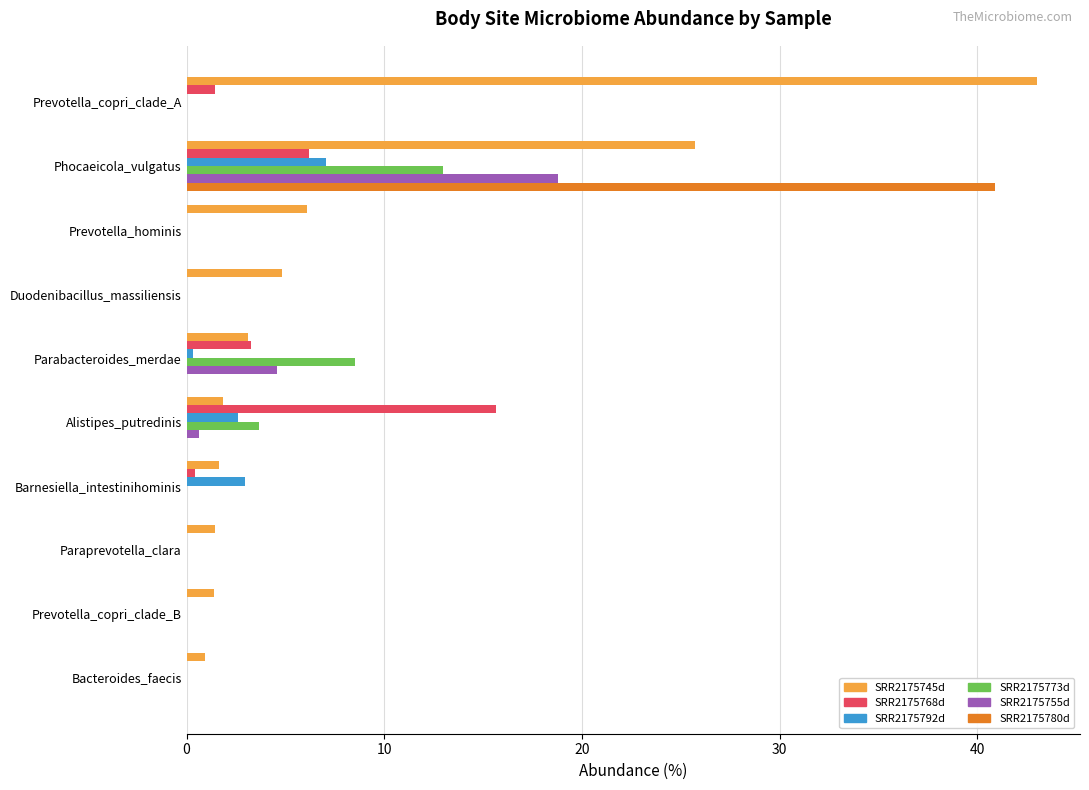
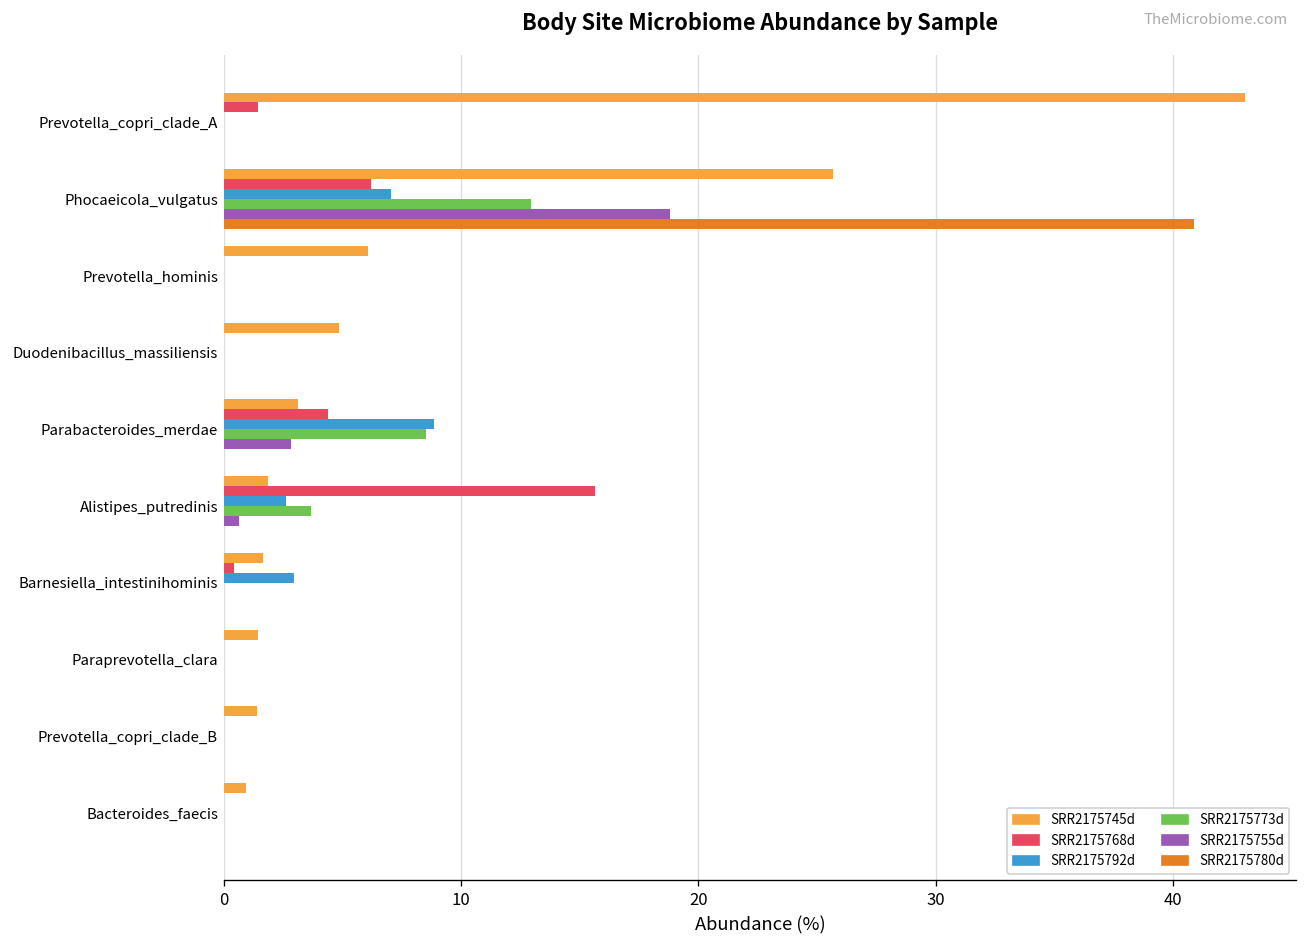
  {
    "SRR2175768d": {
      "Prevotella_copri_clade_A": 1.5,
      "Phocaeicola_vulgatus": 6.2,
      "Prevotella_hominis": 0.0,
      "Duodenibacillus_massiliensis": 0.0,
-     "Parabacteroides_merdae": 3.3,
+     "Parabacteroides_merdae": 4.4,
      "Alistipes_putredinis": 15.7,
      "Barnesiella_intestinihominis": 0.4,
      "Paraprevotella_clara": 0.0,
      "Prevotella_copri_clade_B": 0.0,
      "Bacteroides_faecis": 0.0
    },
    "SRR2175792d": {
      "Prevotella_copri_clade_A": 0.0,
      "Phocaeicola_vulgatus": 7.0,
      "Prevotella_hominis": 0.0,
      "Duodenibacillus_massiliensis": 0.0,
-     "Parabacteroides_merdae": 0.3,
+     "Parabacteroides_merdae": 8.9,
      "Alistipes_putredinis": 2.6,
      "Barnesiella_intestinihominis": 3.0,
      "Paraprevotella_clara": 0.0,
      "Prevotella_copri_clade_B": 0.0,
      "Bacteroides_faecis": 0.0
    },
    "SRR2175773d": {
      "Prevotella_copri_clade_A": 0.0,
      "Phocaeicola_vulgatus": 13.0,
      "Prevotella_hominis": 0.0,
      "Duodenibacillus_massiliensis": 0.0,
      "Parabacteroides_merdae": 8.5,
      "Alistipes_putredinis": 3.7,
      "Barnesiella_intestinihominis": 0.0,
      "Paraprevotella_clara": 0.0,
      "Prevotella_copri_clade_B": 0.0,
      "Bacteroides_faecis": 0.0
    },
    "SRR2175755d": {
      "Prevotella_copri_clade_A": 0.0,
      "Phocaeicola_vulgatus": 18.8,
      "Prevotella_hominis": 0.0,
      "Duodenibacillus_massiliensis": 0.0,
-     "Parabacteroides_merdae": 4.6,
+     "Parabacteroides_merdae": 2.8,
      "Alistipes_putredinis": 0.7,
      "Barnesiella_intestinihominis": 0.0,
      "Paraprevotella_clara": 0.0,
      "Prevotella_copri_clade_B": 0.0,
      "Bacteroides_faecis": 0.0
    }
  }
